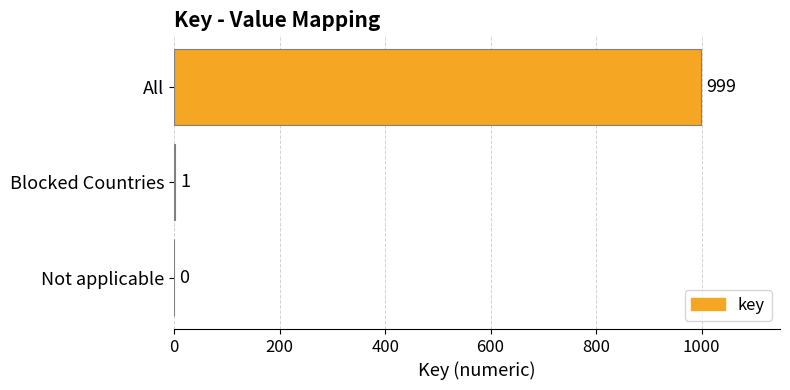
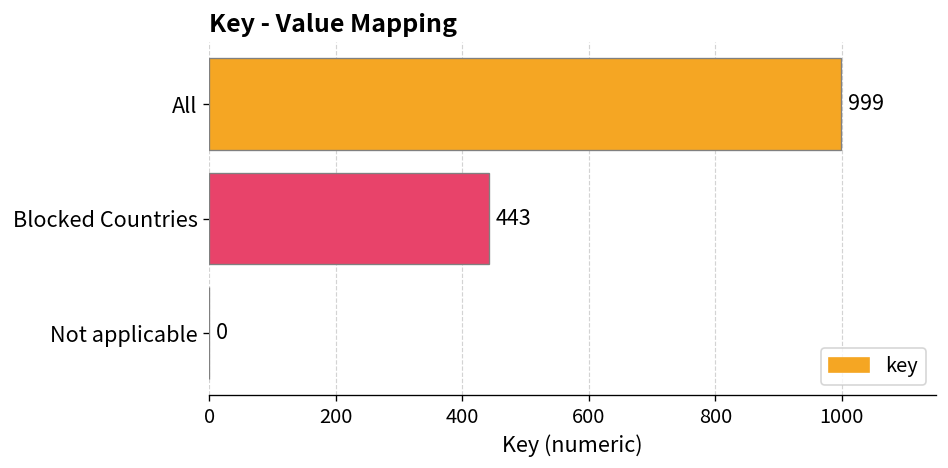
  {
    "All": 999,
-   "Blocked Countries": 1,
+   "Blocked Countries": 443,
    "Not applicable": 0
  }
